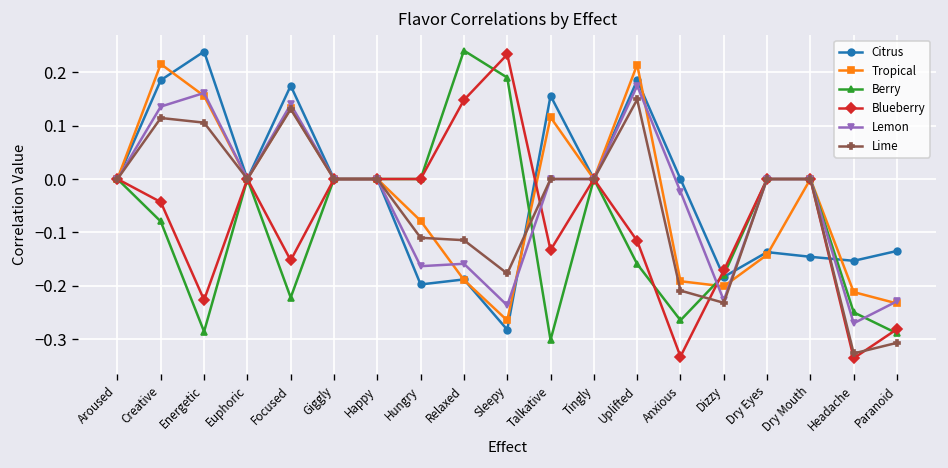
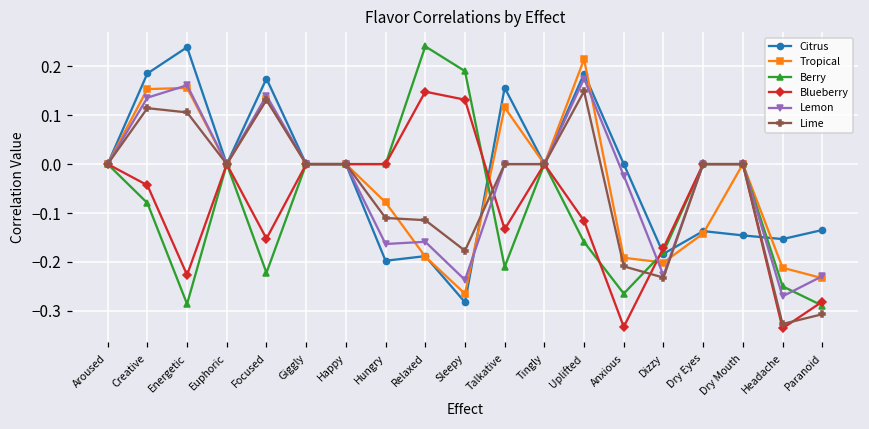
  {
    "Citrus": {
      "Creative": 0.19,
      "Energetic": 0.24,
      "Focused": 0.17,
      "Hungry": -0.20,
      "Sleepy": -0.28,
      "Talkative": 0.16,
      "Uplifted": 0.19,
      "Anxious": 0.00,
      "Dry Mouth": -0.15,
      "Headache": -0.15,
      "Paranoid": -0.13
    },
    "Tropical": {
-     "Creative": 0.22,
+     "Creative": 0.15,
      "Hungry": -0.08,
      "Sleepy": -0.26,
      "Talkative": 0.12,
      "Uplifted": 0.21,
      "Anxious": -0.19,
      "Dizzy": -0.20,
      "Headache": -0.21
    },
    "Berry": {
      "Creative": -0.08,
      "Energetic": -0.29,
      "Focused": -0.22,
      "Relaxed": 0.24,
      "Sleepy": 0.19,
-     "Talkative": -0.30,
+     "Talkative": -0.21,
      "Uplifted": -0.16,
      "Anxious": -0.26,
      "Headache": -0.25,
      "Paranoid": -0.29
    },
    "Blueberry": {
      "Creative": -0.04,
      "Energetic": -0.23,
      "Focused": -0.15,
      "Relaxed": 0.15,
-     "Sleepy": 0.23,
+     "Sleepy": 0.13,
      "Talkative": -0.13,
      "Uplifted": -0.12,
      "Anxious": -0.33,
      "Dizzy": -0.17,
      "Headache": -0.34,
      "Paranoid": -0.28
    },
    "Lemon": {
      "Creative": 0.14,
      "Focused": 0.14,
      "Hungry": -0.16,
      "Relaxed": -0.16,
      "Sleepy": -0.24,
      "Uplifted": 0.17,
      "Anxious": -0.02,
      "Headache": -0.27
    },
    "Lime": {
      "Creative": 0.11,
      "Energetic": 0.11,
      "Hungry": -0.11,
      "Relaxed": -0.11,
      "Sleepy": -0.18,
      "Uplifted": 0.15,
      "Anxious": -0.21,
      "Headache": -0.33,
      "Paranoid": -0.31
    }
  }
